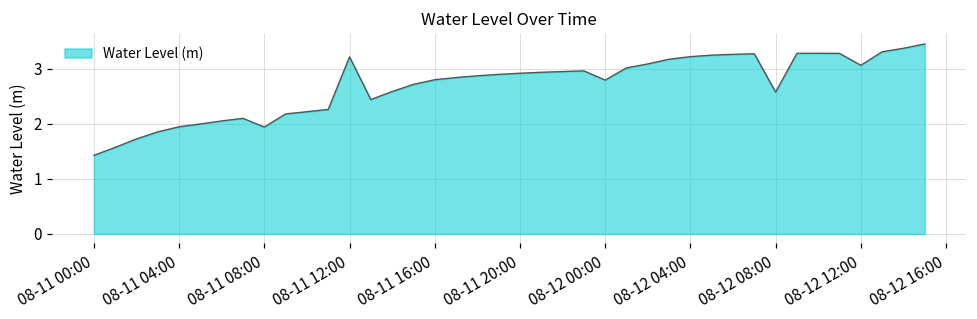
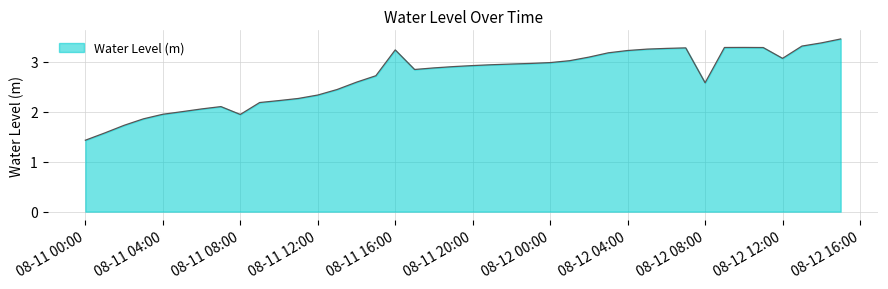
  {
    "08-11 00:00": 1.4,
    "08-11 04:00": 1.9,
    "08-11 08:00": 1.9,
-   "08-11 12:00": 3.2,
-   "08-11 16:00": 2.8,
+   "08-11 12:00": 2.3,
+   "08-11 16:00": 3.2,
    "08-11 20:00": 2.9,
-   "08-12 00:00": 2.8,
+   "08-12 00:00": 3.0,
    "08-12 04:00": 3.2,
    "08-12 08:00": 2.6,
    "08-12 12:00": 3.1
  }
